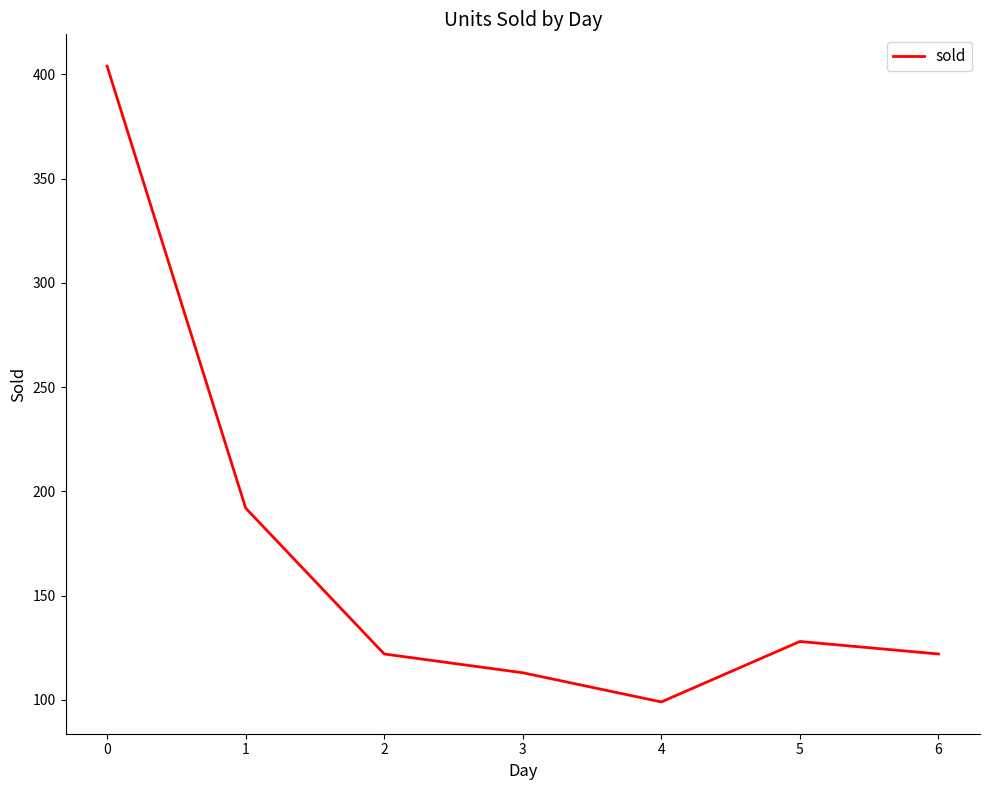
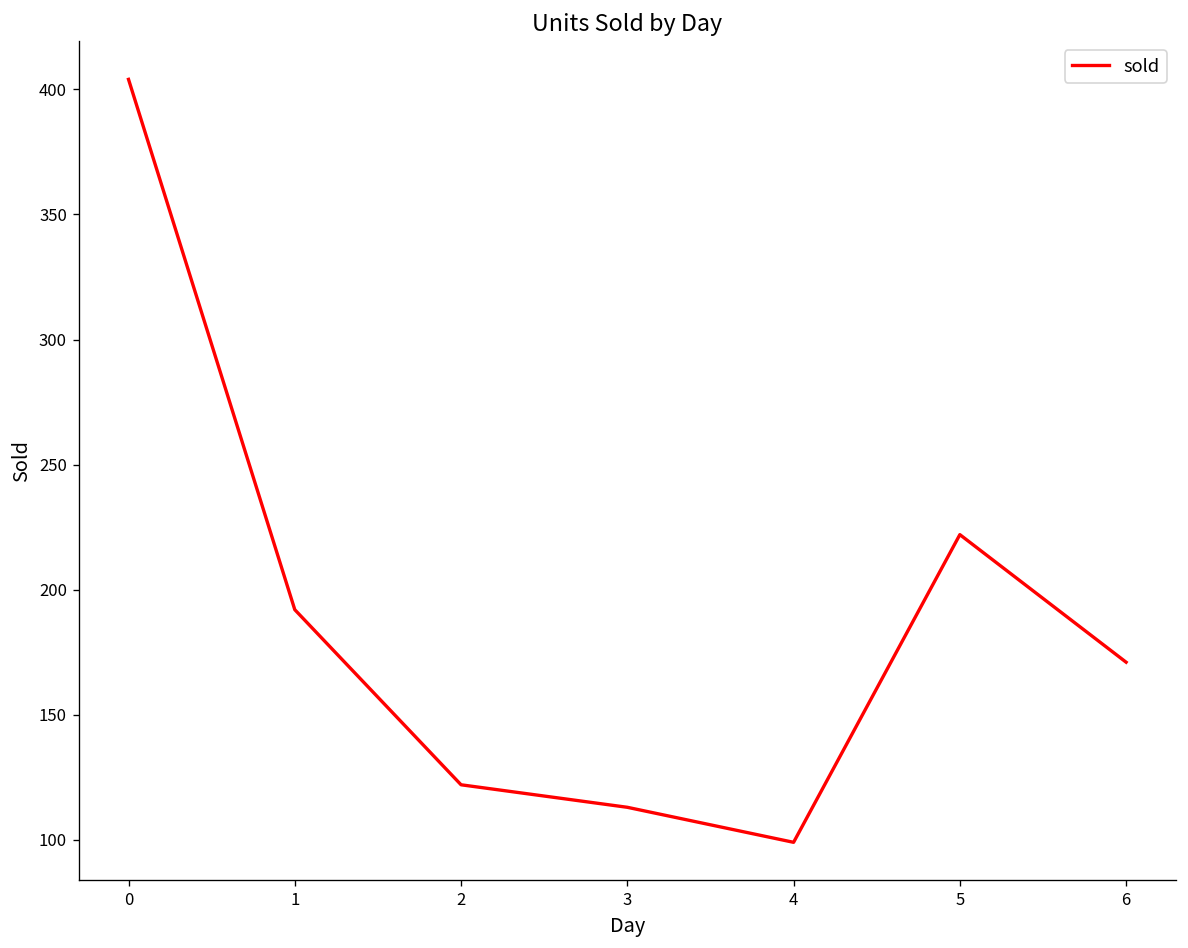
  {
    "0": 404,
    "1": 192,
    "2": 122,
    "3": 113,
    "4": 99,
-   "5": 128,
-   "6": 122
+   "5": 222,
+   "6": 171
  }
